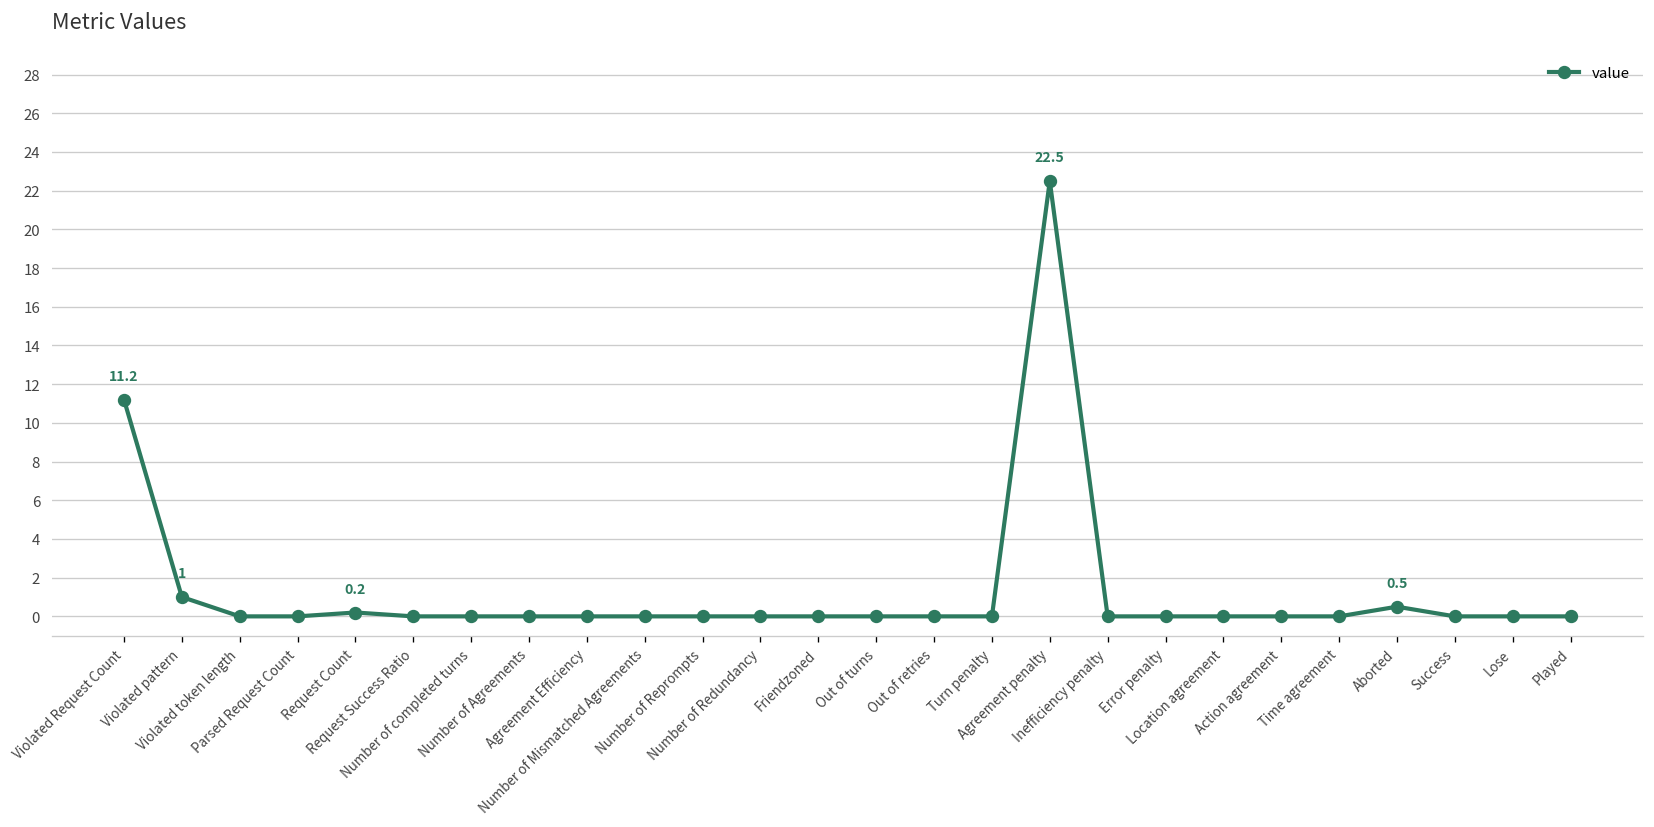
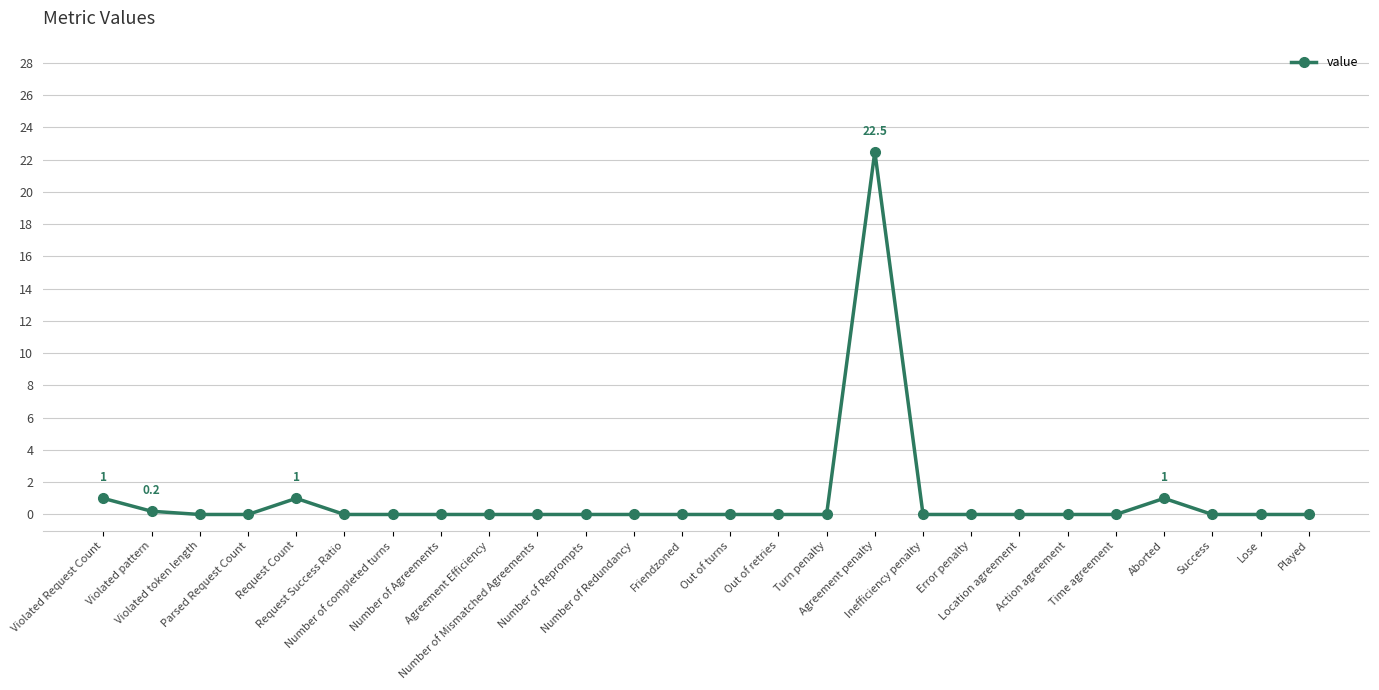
  {
-   "Violated Request Count": 11.2,
-   "Violated pattern": 1,
-   "Request Count": 0.2,
+   "Violated Request Count": 1,
+   "Violated pattern": 0.2,
+   "Request Count": 1,
    "Agreement penalty": 22.5,
-   "Aborted": 0.5
+   "Aborted": 1
  }
